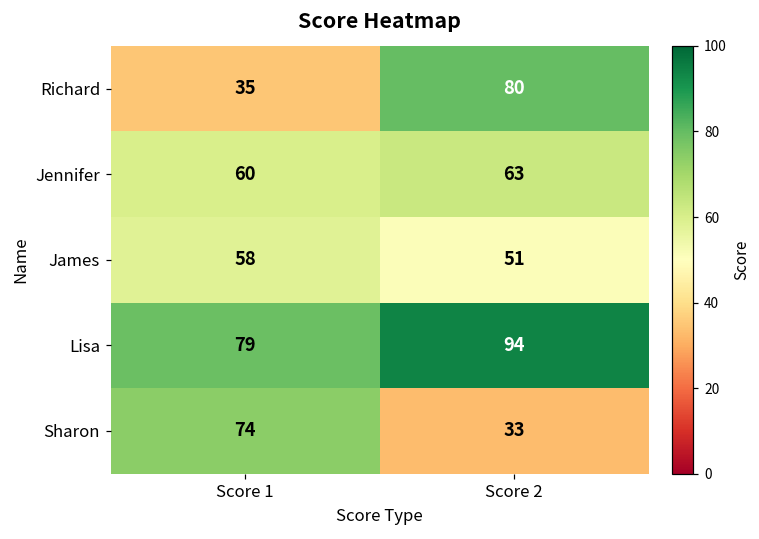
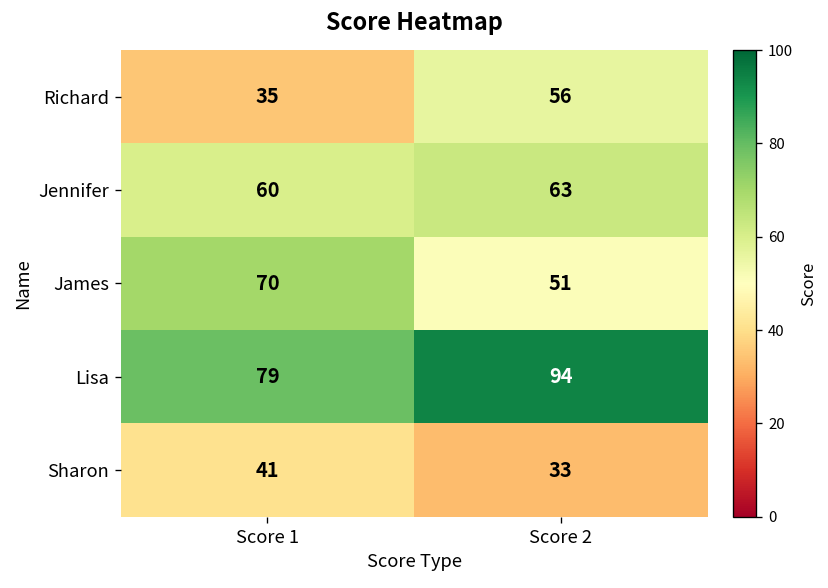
  {
    "Richard": {
      "Score 1": 35,
-     "Score 2": 80
+     "Score 2": 56
    },
    "Jennifer": {
      "Score 1": 60,
      "Score 2": 63
    },
    "James": {
-     "Score 1": 58,
+     "Score 1": 70,
      "Score 2": 51
    },
    "Lisa": {
      "Score 1": 79,
      "Score 2": 94
    },
    "Sharon": {
-     "Score 1": 74,
+     "Score 1": 41,
      "Score 2": 33
    }
  }
